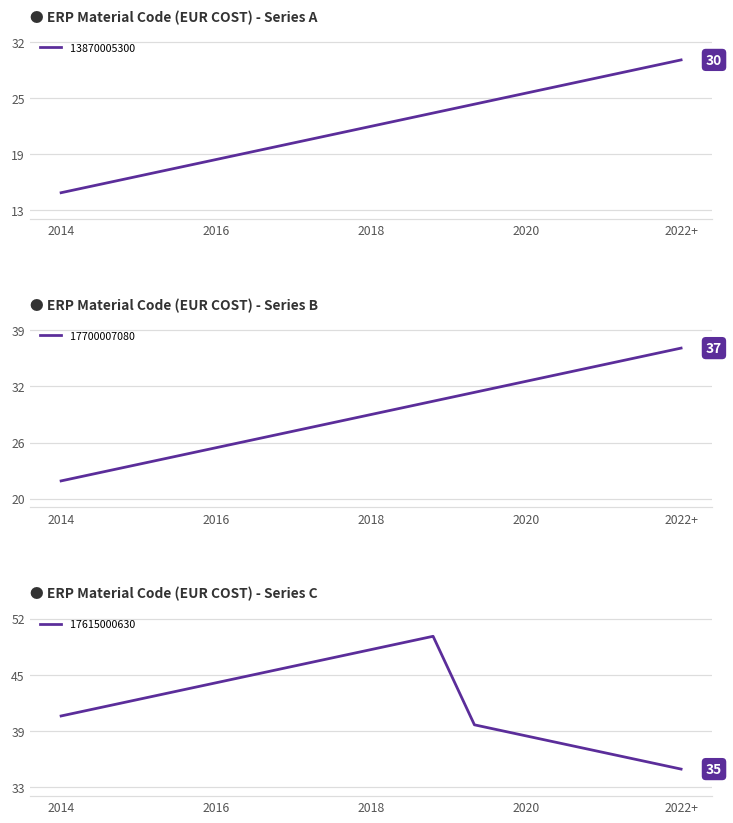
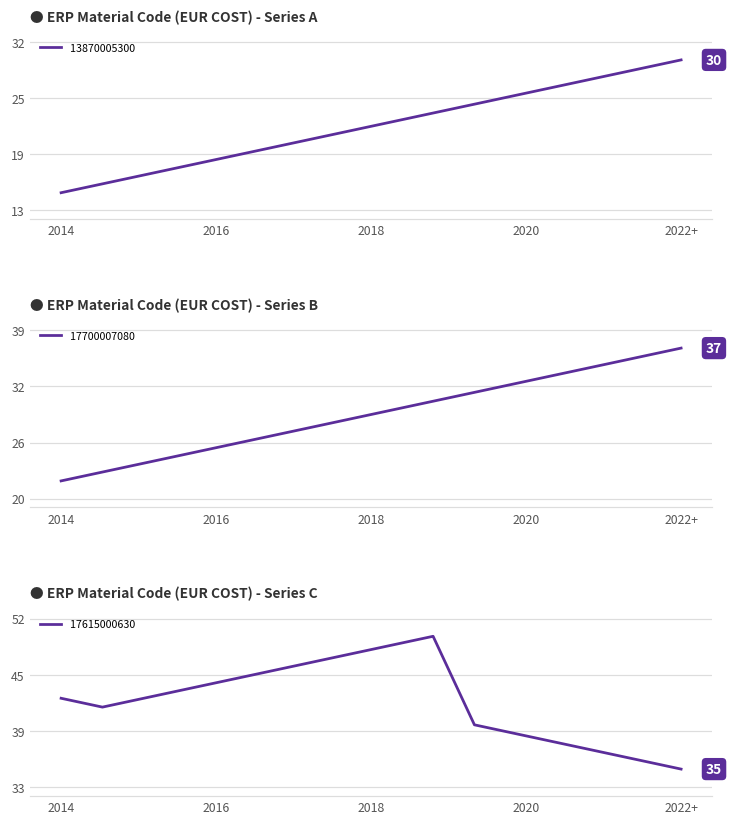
  {
    "● ERP Material Code (EUR COST) - Series A": {
      "2014": 15
    },
    "● ERP Material Code (EUR COST) - Series B": {
      "2014": 22
    },
    "● ERP Material Code (EUR COST) - Series C": {
-     "2014": 41
+     "2014": 43
    }
  }
